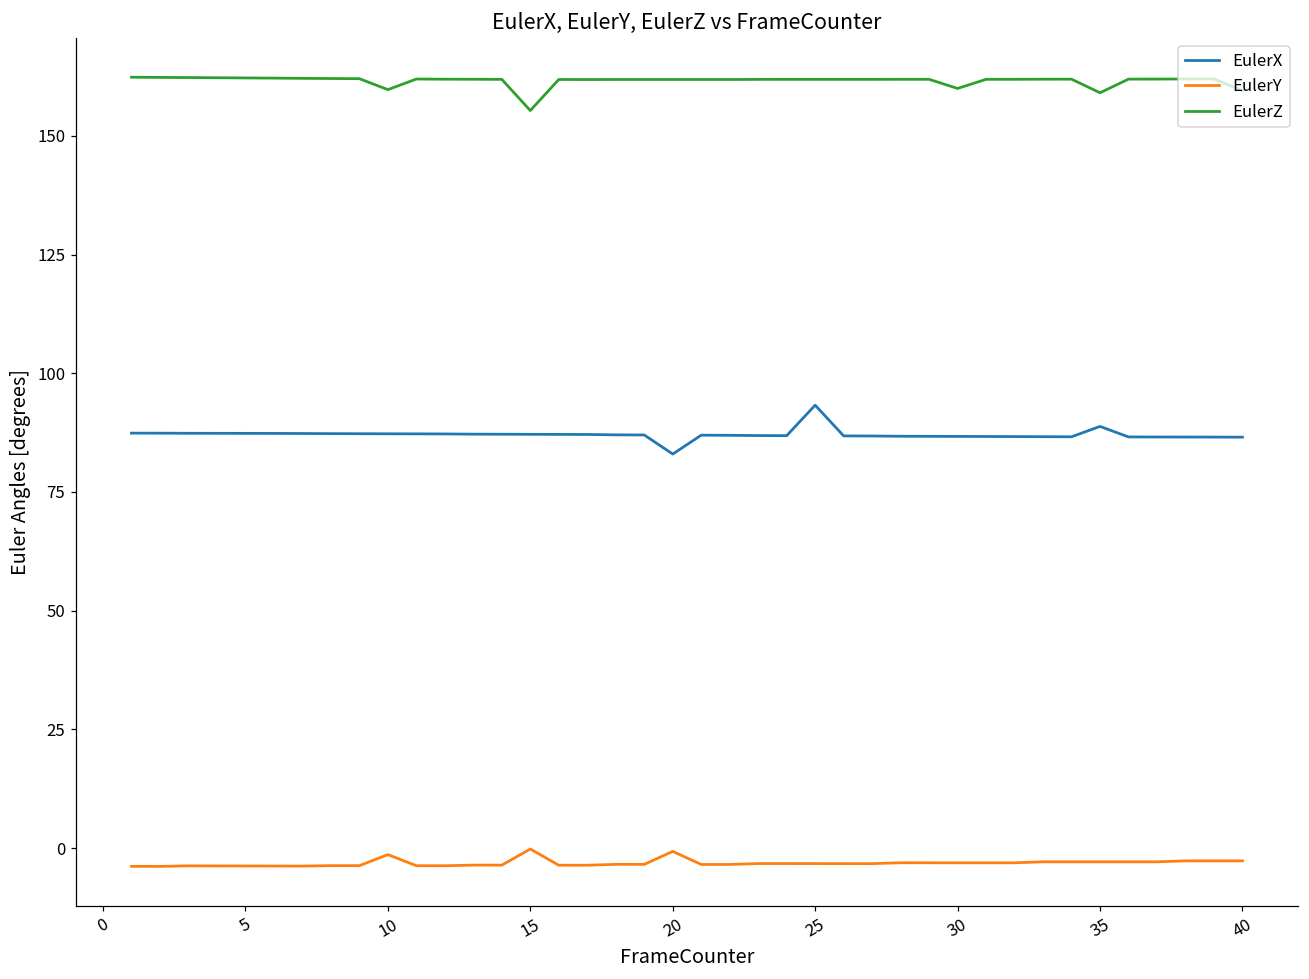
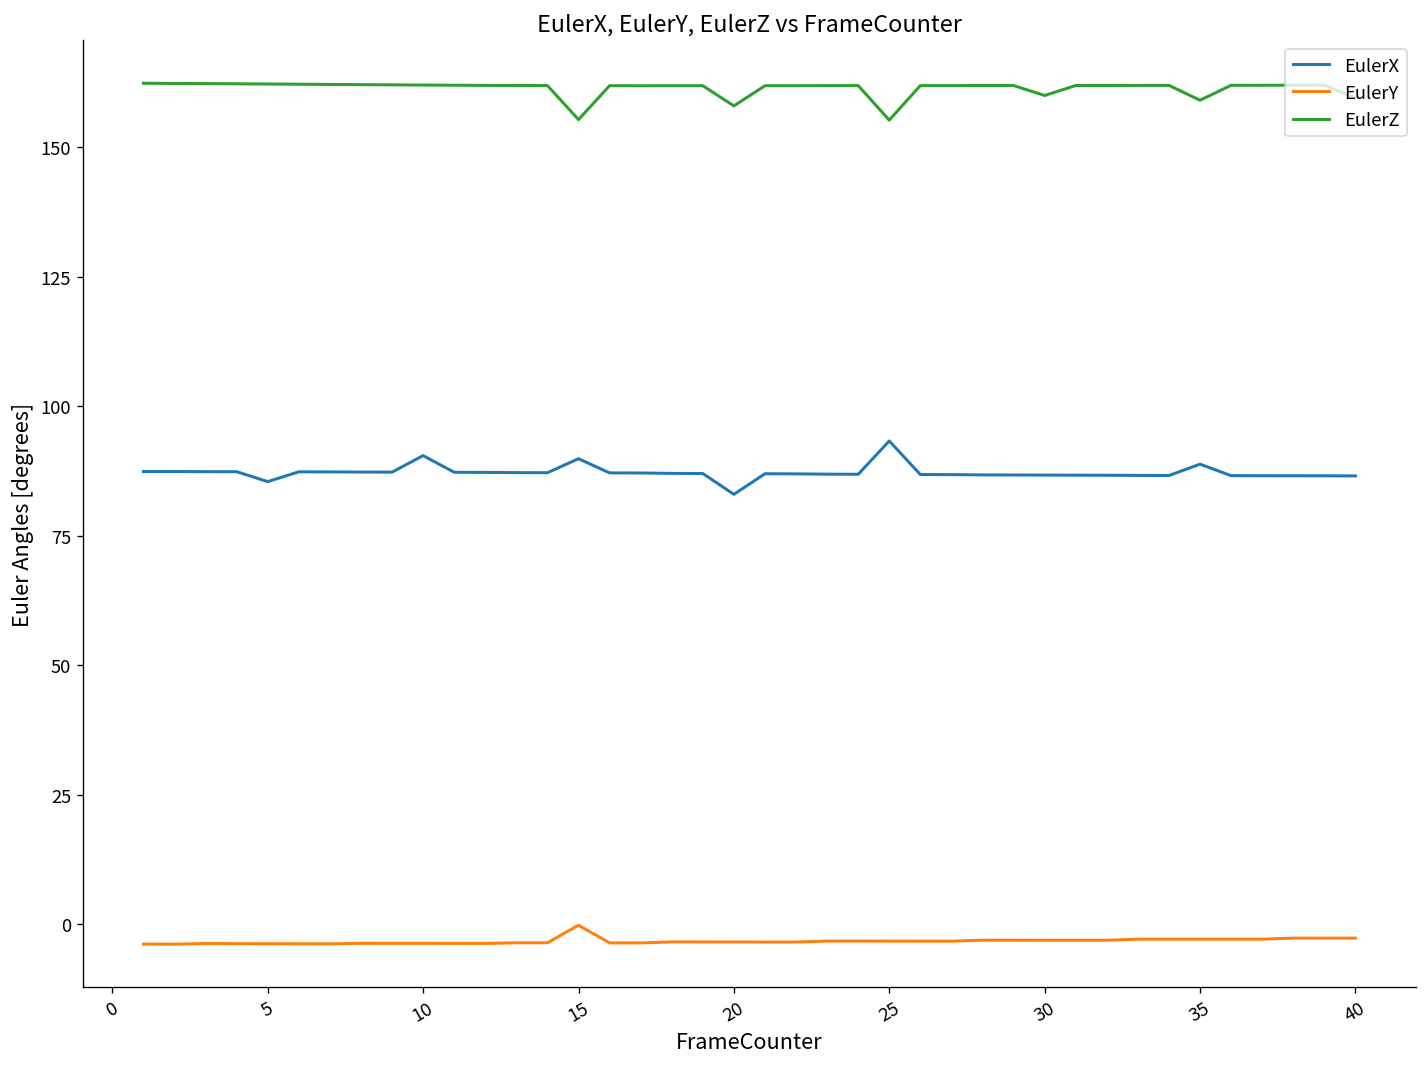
  {
    "EulerX": {
-     "5": 87,
-     "10": 87,
-     "15": 87,
+     "5": 85,
+     "10": 90,
+     "15": 90,
      "20": 83,
      "25": 93,
      "30": 87,
      "35": 89,
      "40": 87
    },
    "EulerY": {
      "5": -4,
-     "10": -1,
+     "10": -4,
      "15": 0,
-     "20": -1,
+     "20": -3,
      "25": -3,
      "30": -3,
      "35": -3,
      "40": -3
    },
    "EulerZ": {
      "5": 162,
-     "10": 160,
+     "10": 162,
      "15": 155,
-     "20": 162,
-     "25": 162,
+     "20": 158,
+     "25": 155,
      "30": 160,
      "35": 159
    }
  }
